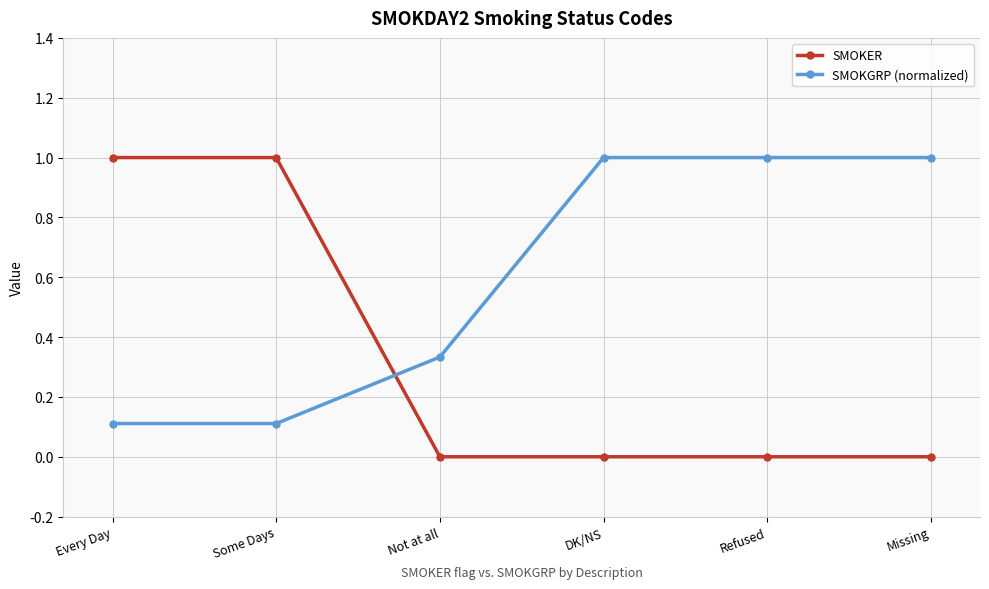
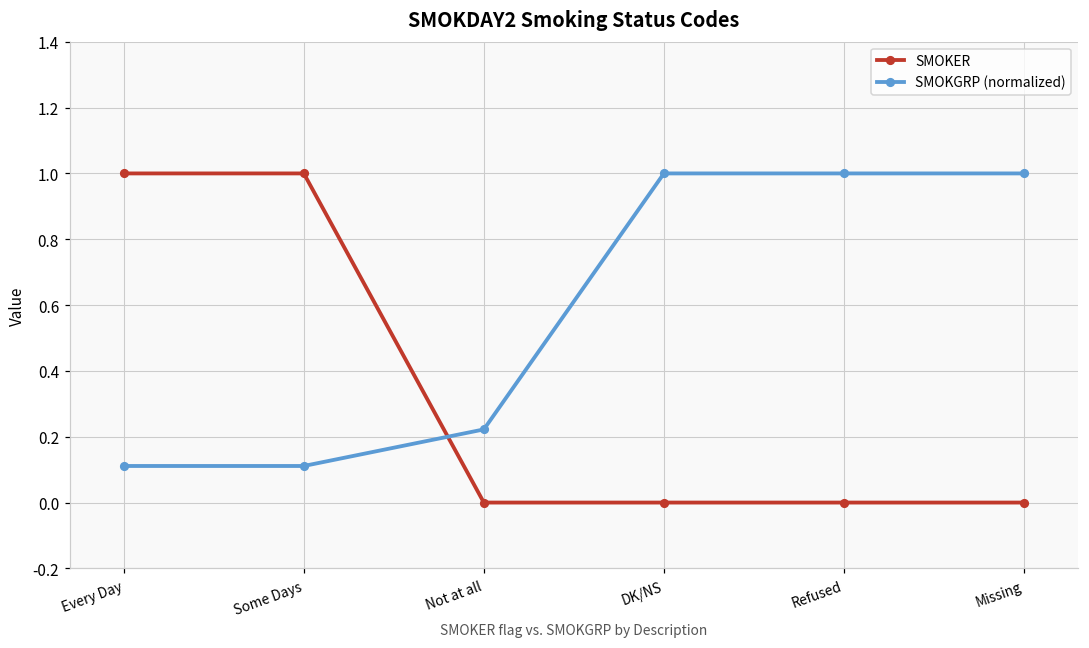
  {
    "SMOKER": {
      "Every Day": 1.00,
      "Some Days": 1.00,
      "Not at all": 0.00,
      "DK/NS": 0.00,
      "Refused": 0.00,
      "Missing": 0.00
    },
    "SMOKGRP (normalized)": {
      "Every Day": 0.11,
      "Some Days": 0.11,
-     "Not at all": 0.33,
+     "Not at all": 0.22,
      "DK/NS": 1.00,
      "Refused": 1.00,
      "Missing": 1.00
    }
  }
